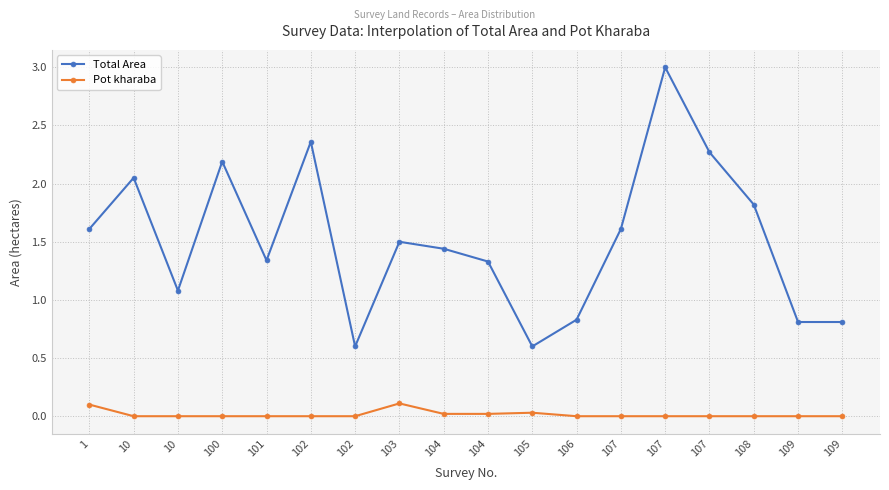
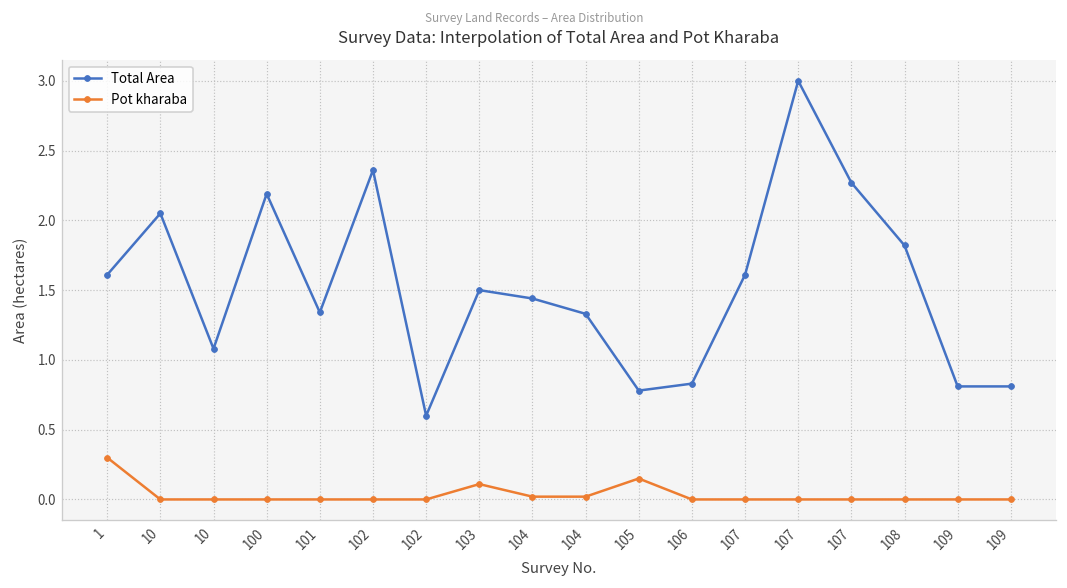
  {
    "Total Area": {
      "1": 1.61,
      "100": 2.19,
      "101": 1.34,
      "103": 1.50,
-     "105": 0.60,
+     "105": 0.78,
      "106": 0.83,
      "108": 1.82
    },
    "Pot kharaba": {
-     "1": 0.1,
+     "1": 0.3,
      "100": 0.00,
      "101": 0.00,
      "103": 0.11,
-     "105": 0.03,
+     "105": 0.15,
      "106": 0.00,
      "108": 0.00
    }
  }
